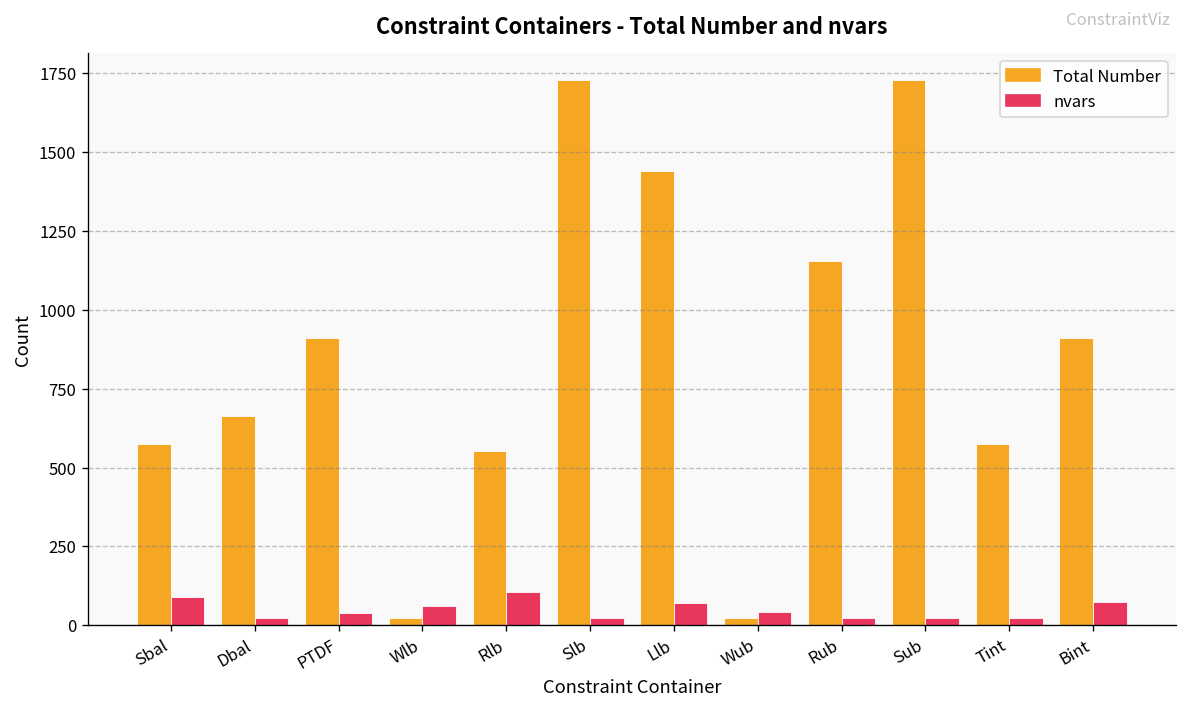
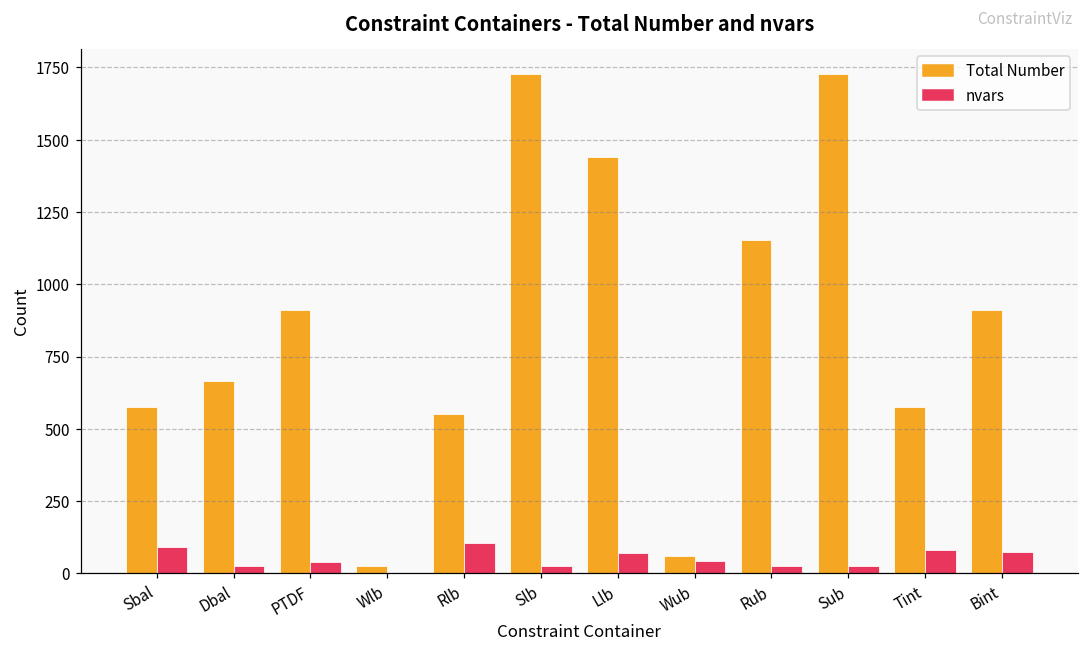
  {
    "Total Number": {
      "Sbal": 580,
      "Dbal": 670,
      "PTDF": 910,
      "Wlb": 20,
      "Rlb": 550,
      "Slb": 1730,
      "Llb": 1440,
-     "Wub": 20,
+     "Wub": 60,
      "Rub": 1150,
      "Sub": 1730,
      "Tint": 580,
      "Bint": 910
    },
    "nvars": {
      "Sbal": 90,
      "Dbal": 20,
      "PTDF": 40,
-     "Wlb": 60,
+     "Wlb": 0,
      "Rlb": 100,
      "Slb": 20,
      "Llb": 70,
      "Wub": 40,
      "Rub": 20,
      "Sub": 20,
-     "Tint": 20,
+     "Tint": 80,
      "Bint": 70
    }
  }
